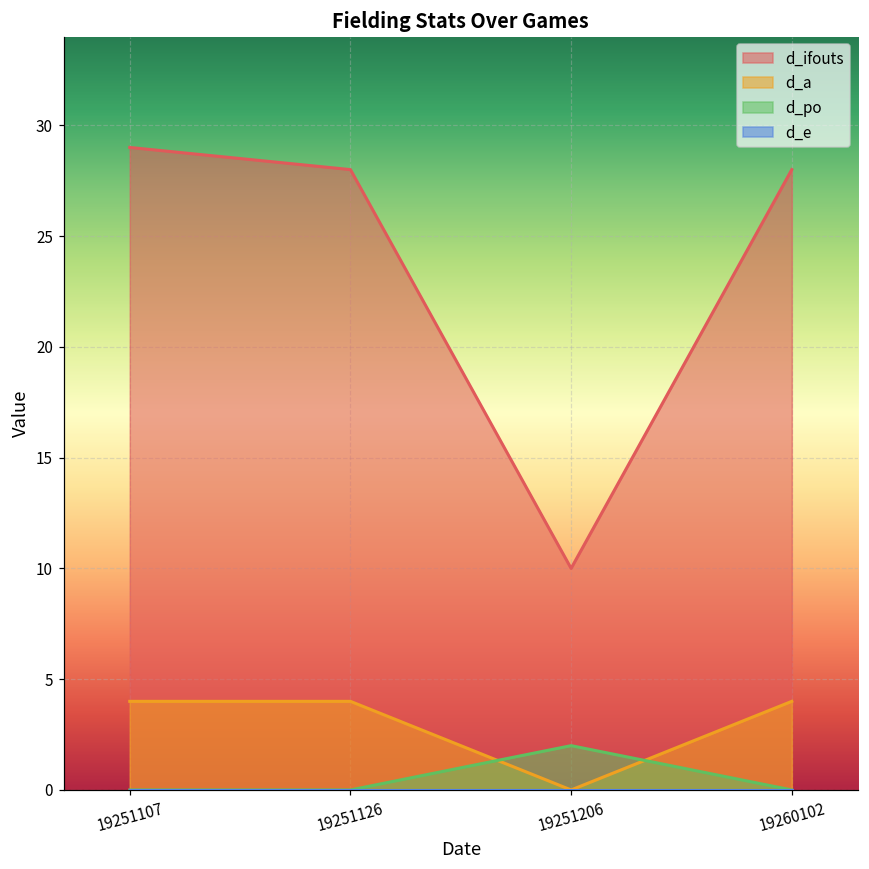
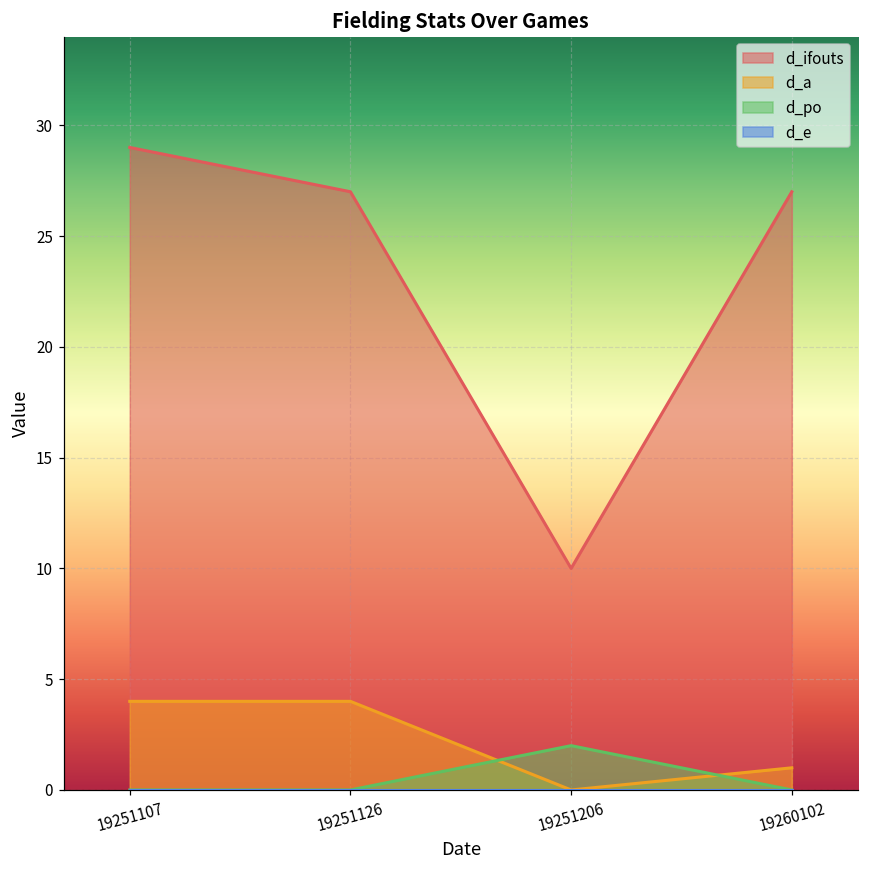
  {
    "d_ifouts": {
      "19251107": 29,
-     "19251126": 28,
+     "19251126": 27,
      "19251206": 10,
-     "19260102": 28
+     "19260102": 27
    },
    "d_a": {
      "19251107": 4,
      "19251126": 4,
-     "19260102": 4
+     "19260102": 1
    },
    "d_po": {
      "19251206": 2
    }
  }
